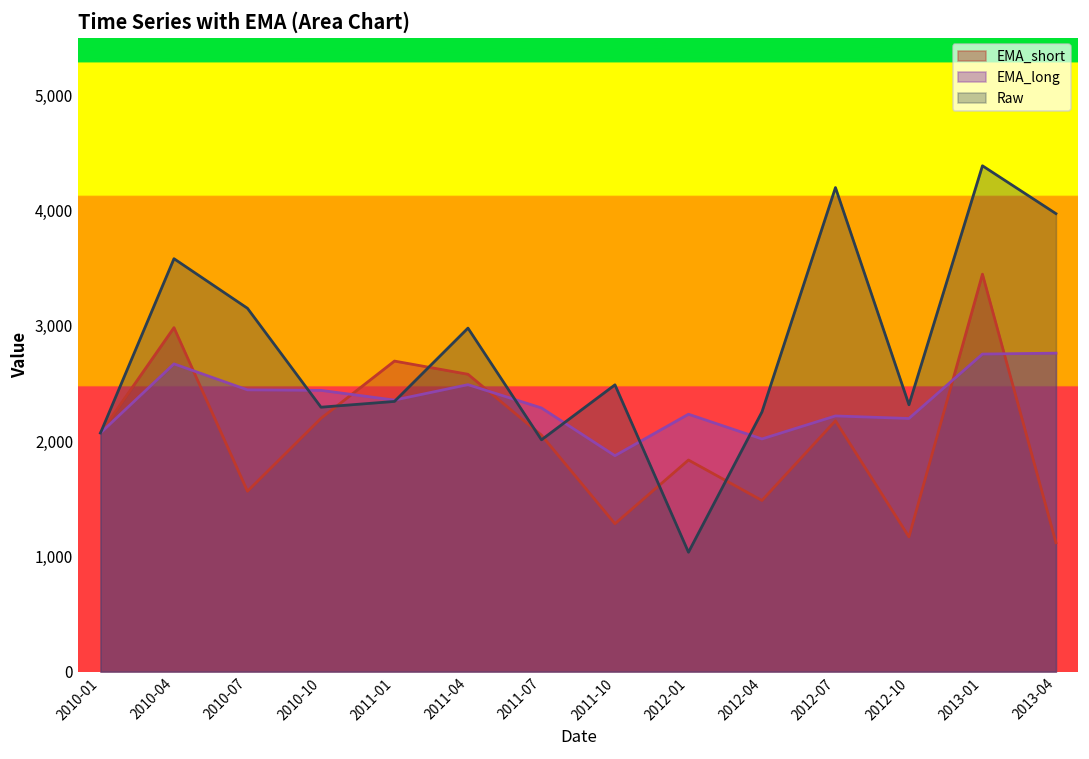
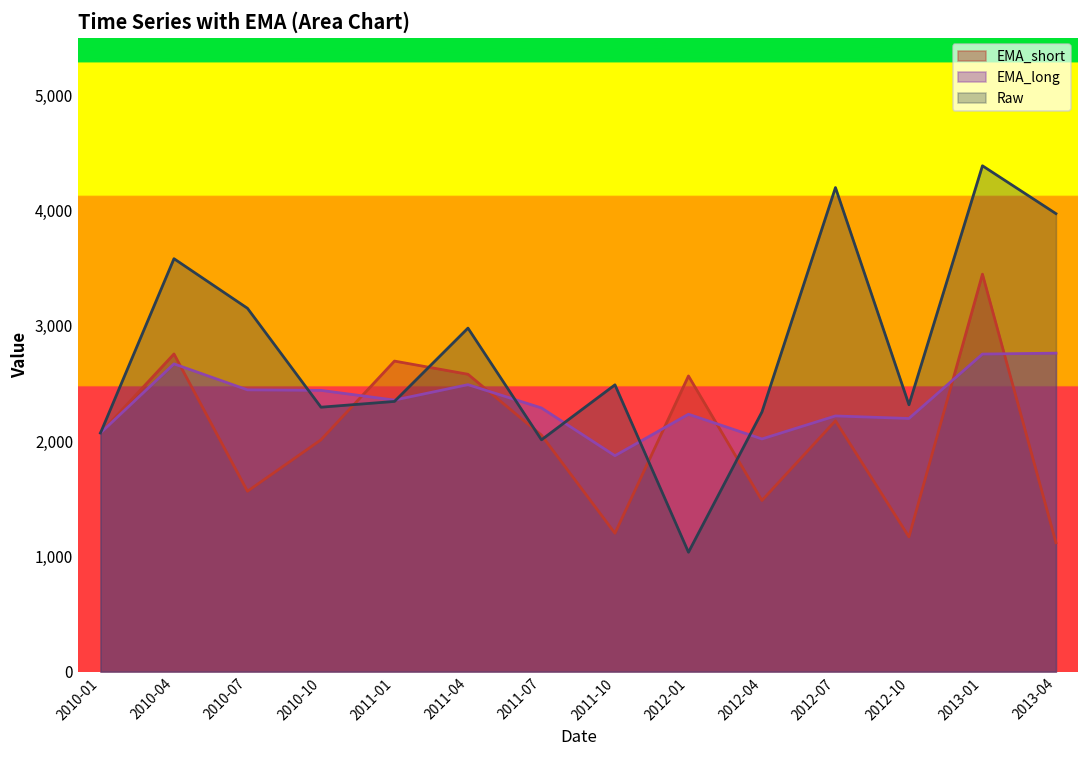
  {
    "EMA_short": {
-     "2010-04": "2,980",
+     "2010-04": "2,760",
      "2010-07": "1,560",
-     "2010-10": "2,200",
+     "2010-10": "2,010",
      "2011-01": "2,690",
      "2011-04": "2,580",
      "2011-07": "2,050",
-     "2011-10": "1,280",
-     "2012-01": "1,840",
+     "2011-10": "1,200",
+     "2012-01": "2,570",
      "2012-04": "1,480",
      "2012-07": "2,180",
      "2012-10": "1,170",
      "2013-01": "3,450",
      "2013-04": "1,120"
    }
  }
